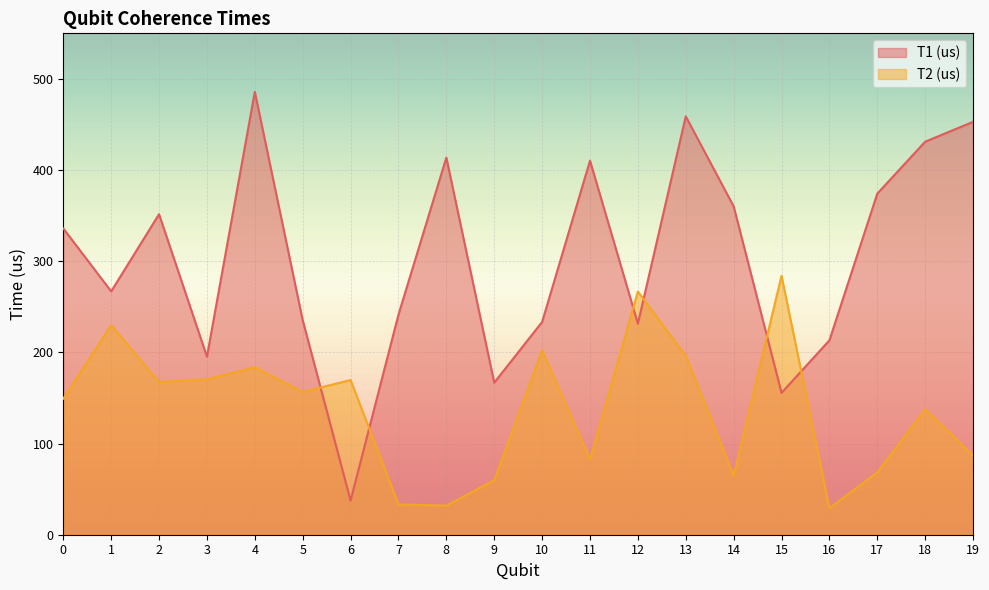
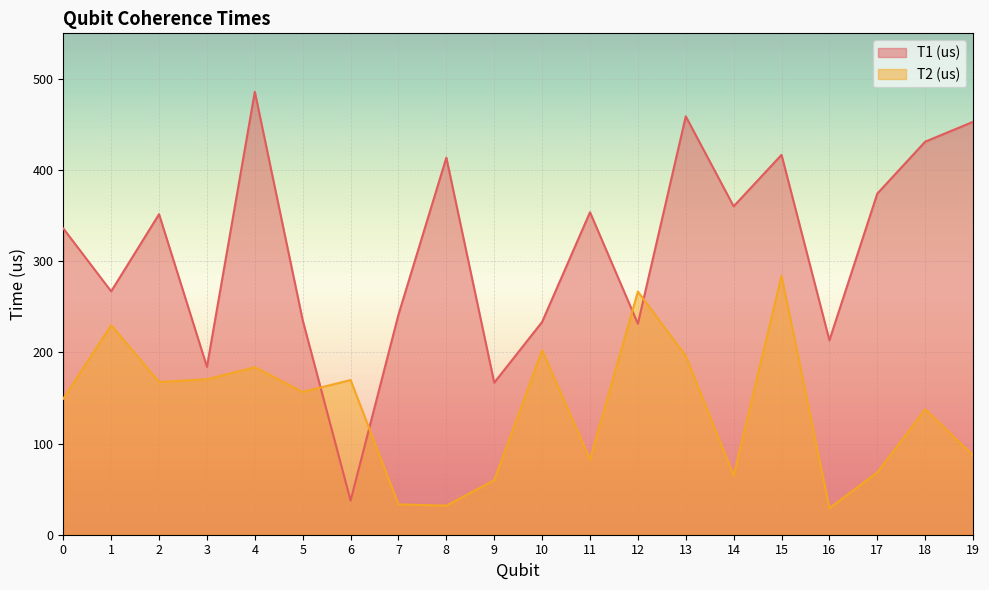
  {
    "T1 (us)": {
      "0": 340,
      "1": 270,
      "2": 350,
-     "3": 200,
+     "3": 180,
      "4": 490,
      "5": 240,
      "6": 40,
      "7": 240,
      "8": 410,
      "9": 170,
      "10": 230,
-     "11": 410,
+     "11": 350,
      "12": 230,
      "13": 460,
      "14": 360,
-     "15": 160,
+     "15": 420,
      "16": 210,
      "17": 370,
      "18": 430,
      "19": 450
    },
    "T2 (us)": {
      "0": 150,
      "1": 230,
      "2": 170,
      "3": 170,
      "4": 180,
      "5": 160,
      "6": 170,
      "7": 30,
      "8": 30,
      "9": 60,
      "10": 200,
      "11": 80,
      "12": 270,
      "13": 200,
      "14": 60,
      "15": 280,
      "16": 30,
      "17": 70,
      "18": 140,
      "19": 90
    }
  }
